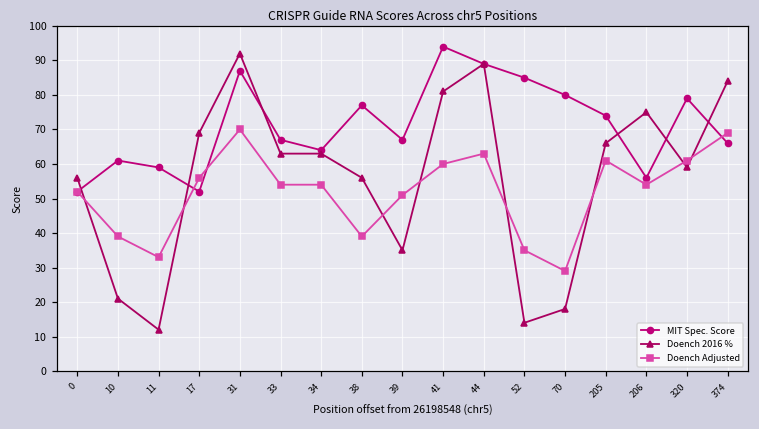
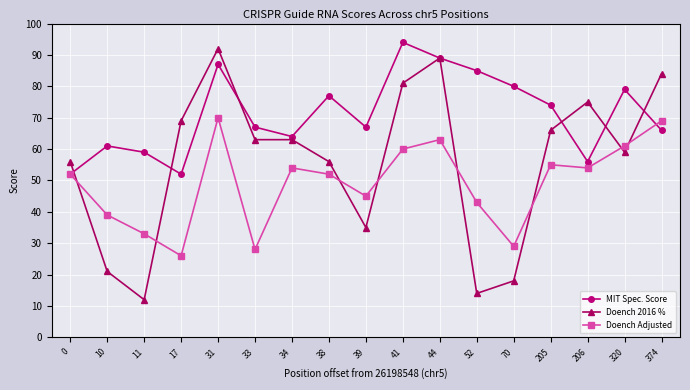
  {
    "Doench Adjusted": {
      "10": 39,
      "11": 33,
-     "17": 56,
+     "17": 26,
      "31": 70,
-     "33": 54,
+     "33": 28,
      "34": 54,
-     "38": 39,
-     "39": 51,
+     "38": 52,
+     "39": 45,
      "41": 60,
      "44": 63,
-     "52": 35,
+     "52": 43,
      "70": 29,
-     "205": 61,
+     "205": 55,
      "206": 54,
      "320": 61,
      "374": 69
    }
  }
